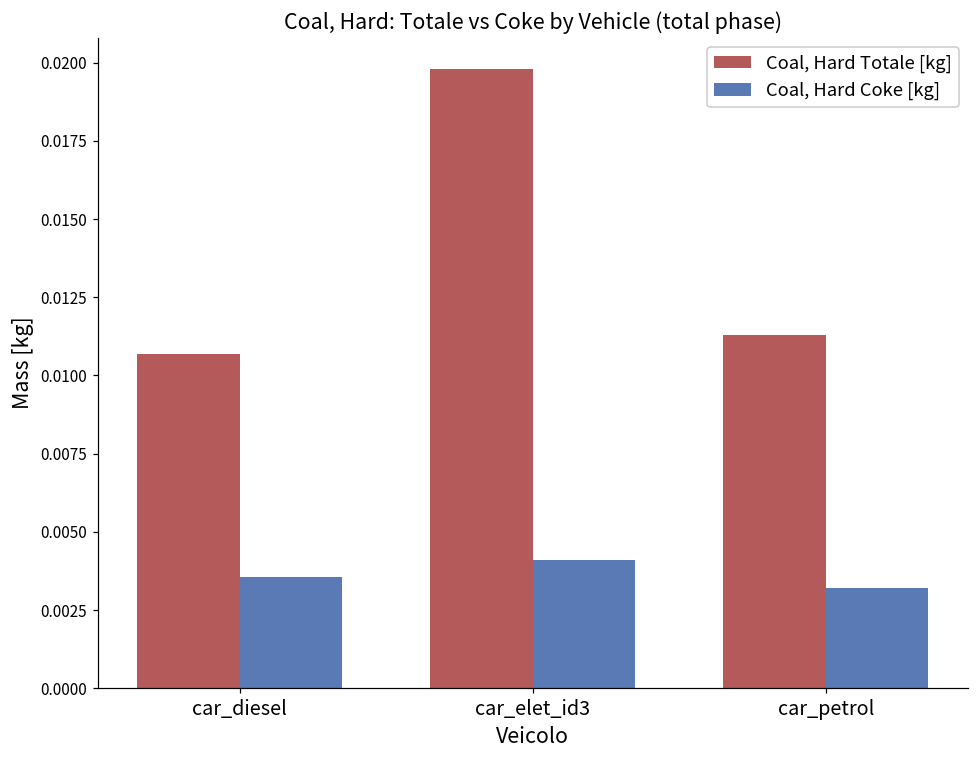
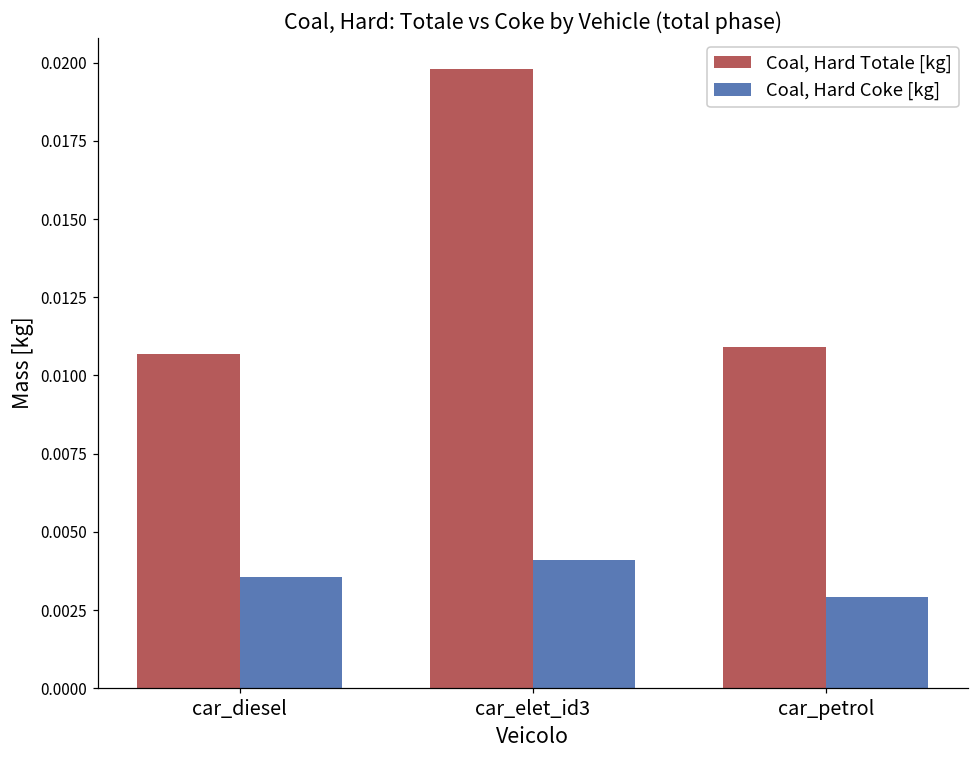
  {
    "Coal, Hard Totale [kg]": {
      "car_diesel": 0.0107,
      "car_elet_id3": 0.0198,
-     "car_petrol": 0.0113
+     "car_petrol": 0.0109
    },
    "Coal, Hard Coke [kg]": {
      "car_diesel": 0.0036,
      "car_elet_id3": 0.0041,
-     "car_petrol": 0.0032
+     "car_petrol": 0.0029
    }
  }
